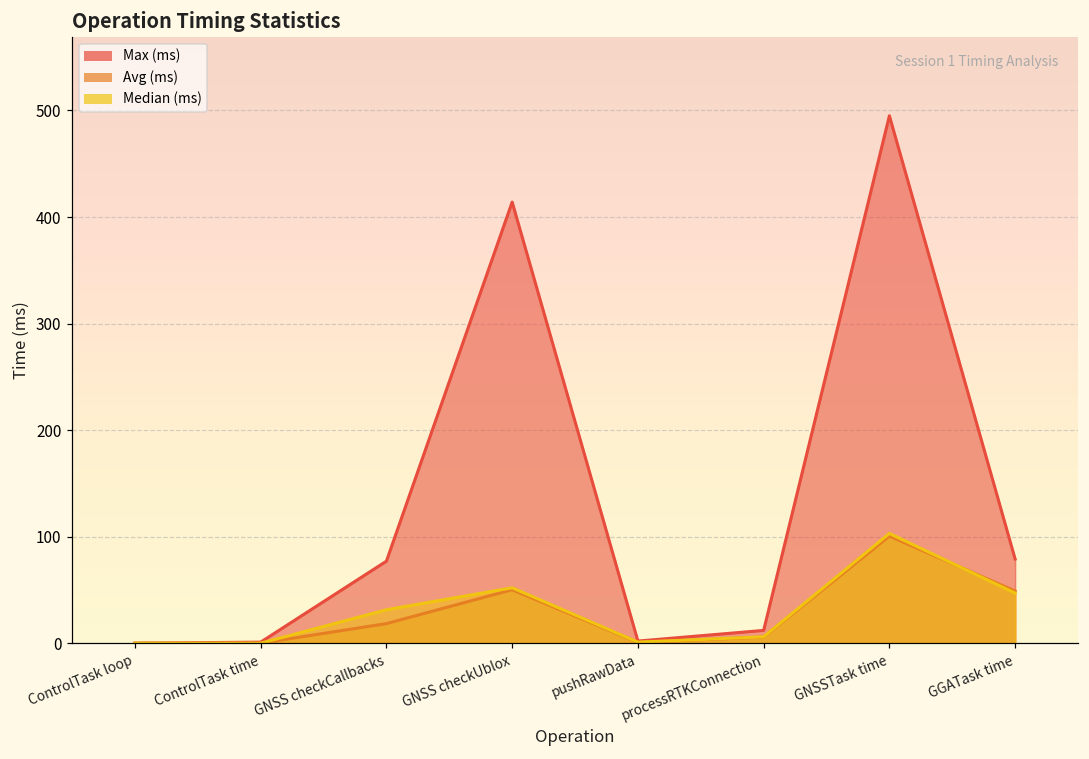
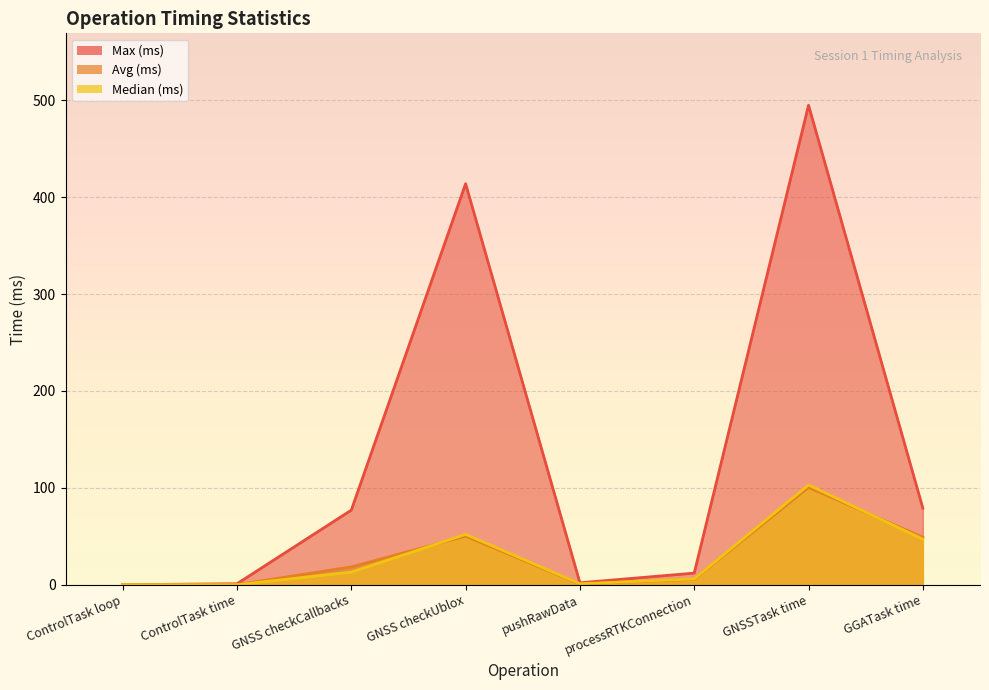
  {
    "Median (ms)": {
-     "GNSS checkCallbacks": 30
+     "GNSS checkCallbacks": 10
    }
  }
